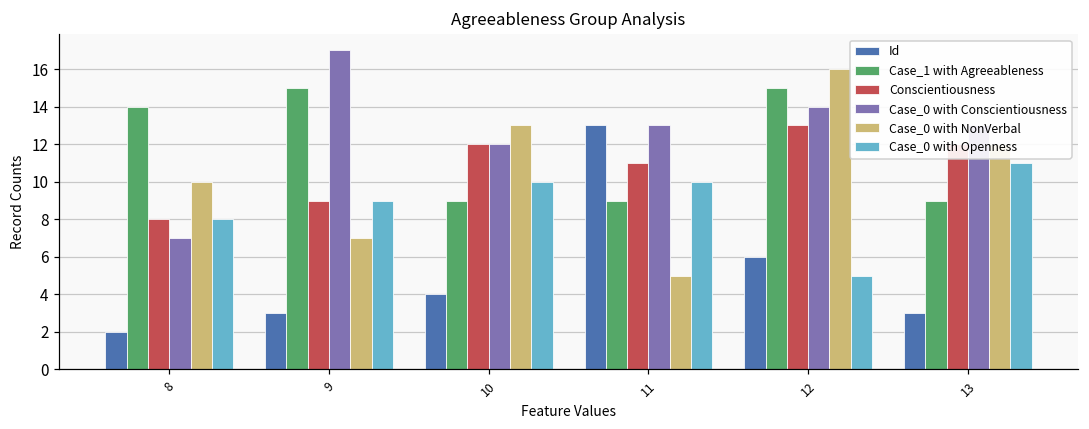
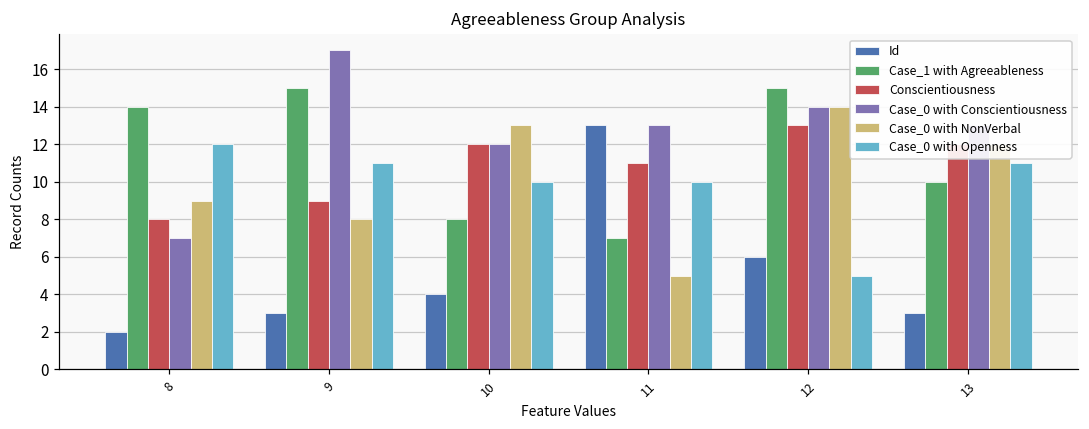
  {
    "Case_1 with Agreeableness": {
      "8": 14,
      "9": 15,
-     "10": 9,
-     "11": 9,
+     "10": 8,
+     "11": 7,
      "12": 15,
-     "13": 9
+     "13": 10
    },
    "Conscientiousness": {
      "8": 8,
      "9": 9,
      "10": 12,
      "11": 11,
      "12": 13
    },
    "Case_0 with NonVerbal": {
-     "8": 10,
-     "9": 7,
+     "8": 9,
+     "9": 8,
      "10": 13,
      "11": 5,
-     "12": 16
+     "12": 14
    },
    "Case_0 with Openness": {
-     "8": 8,
-     "9": 9,
+     "8": 12,
+     "9": 11,
      "10": 10,
      "11": 10,
      "12": 5,
      "13": 11
    }
  }
